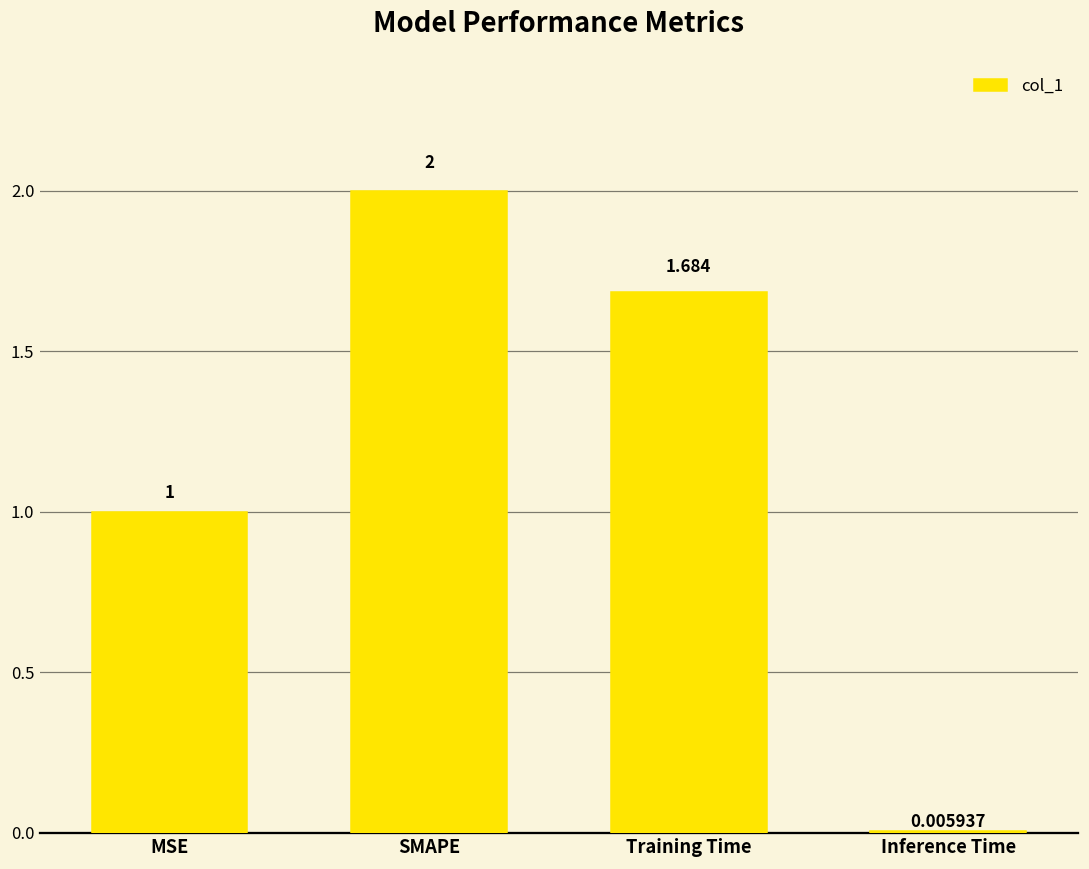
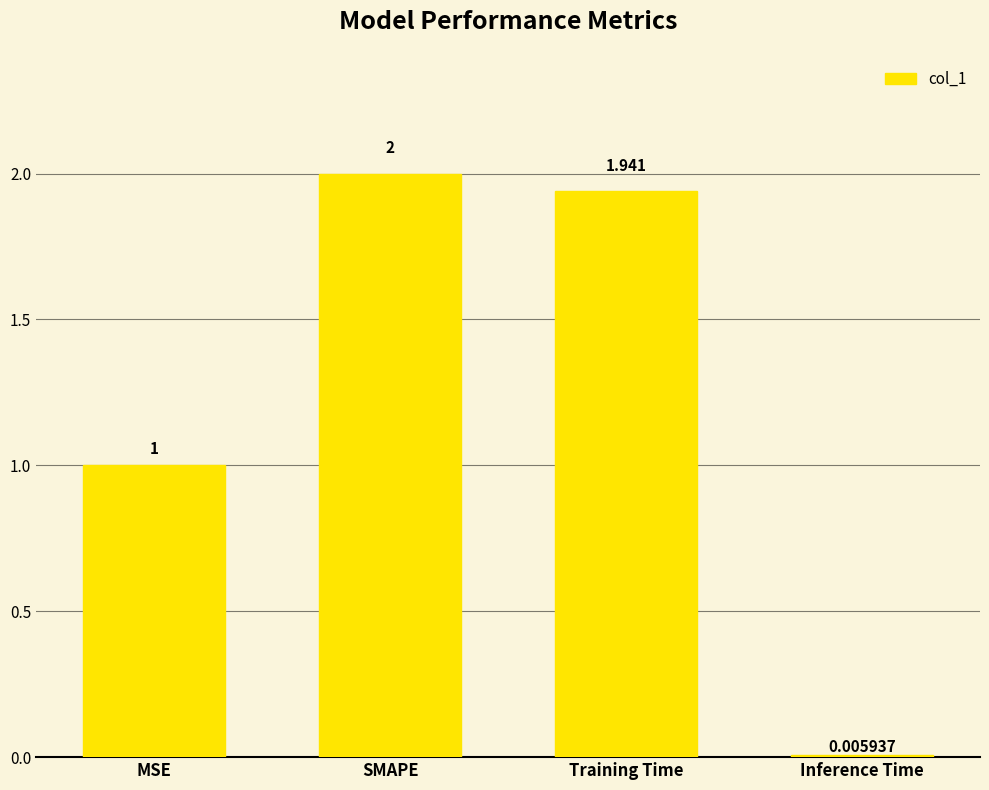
  {
    "MSE": 1,
    "SMAPE": 2,
-   "Training Time": 1.684,
+   "Training Time": 1.941,
    "Inference Time": 0.005937
  }
